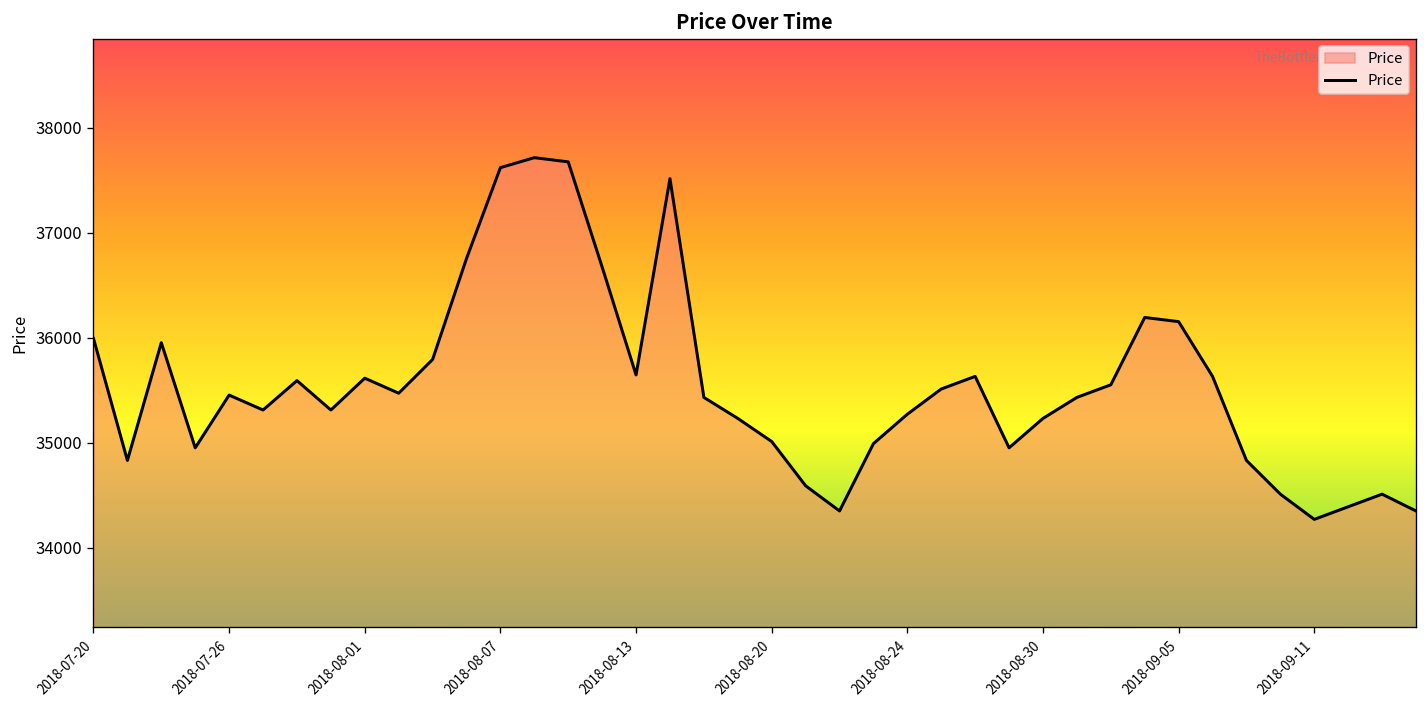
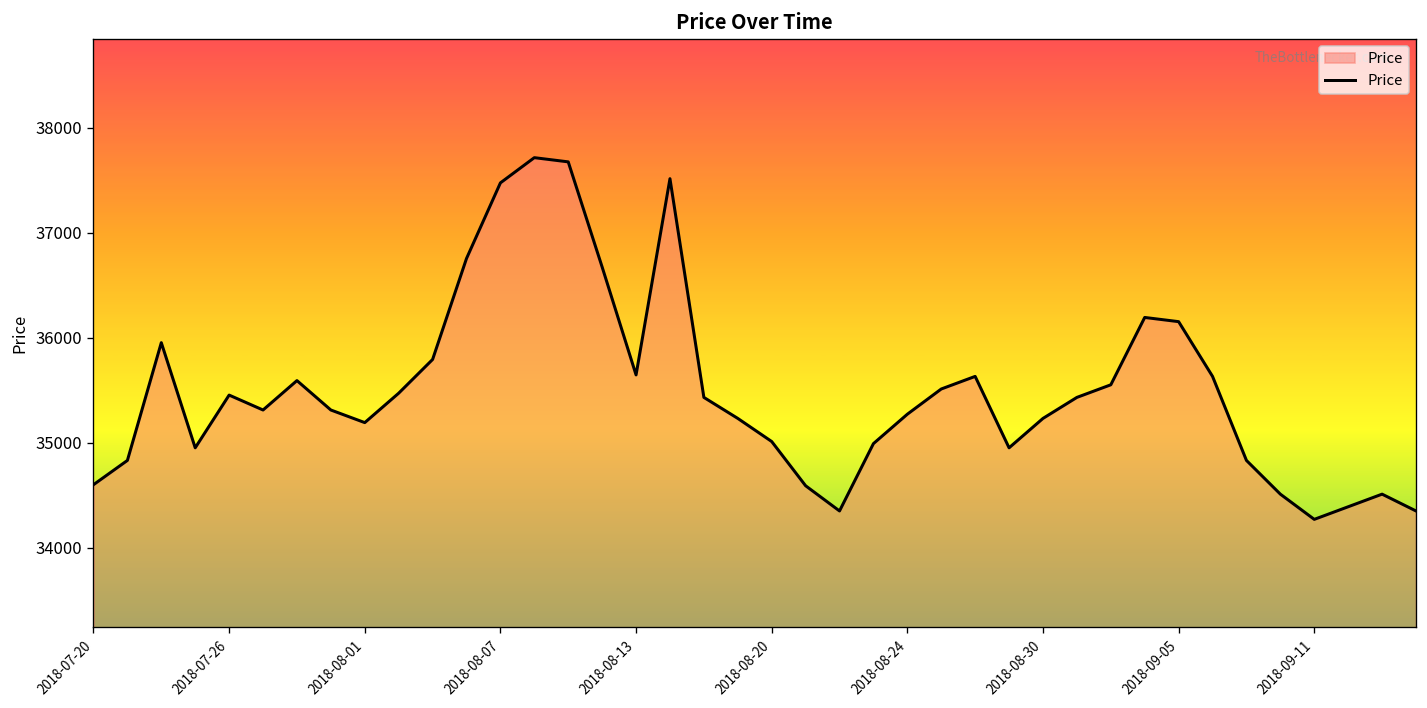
  {
-   "2018-07-20": 36000,
+   "2018-07-20": 34600,
    "2018-07-26": 35500,
-   "2018-08-01": 35600,
-   "2018-08-07": 37600,
+   "2018-08-01": 35200,
+   "2018-08-07": 37500,
    "2018-08-13": 35600,
    "2018-08-20": 35000,
    "2018-08-24": 35300,
    "2018-08-30": 35200,
    "2018-09-05": 36200,
    "2018-09-11": 34300
  }
